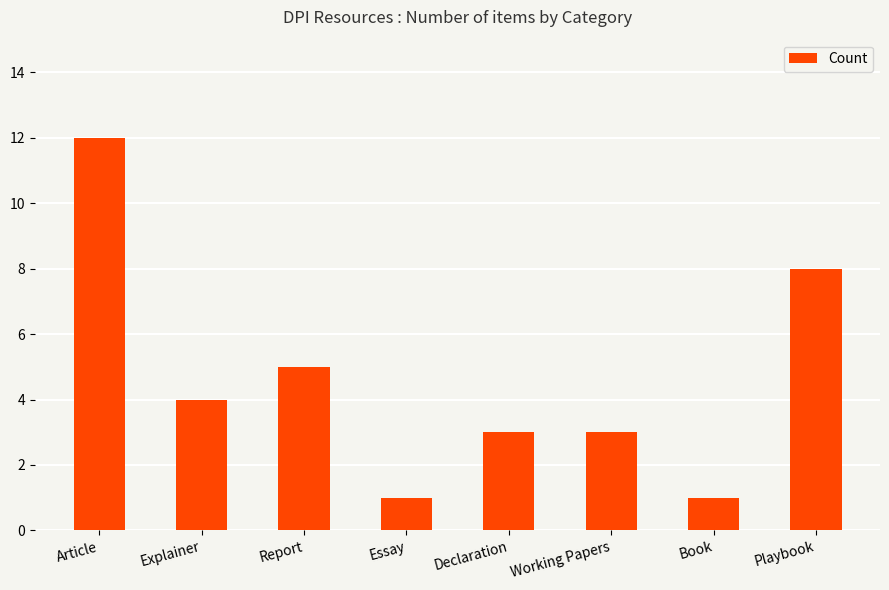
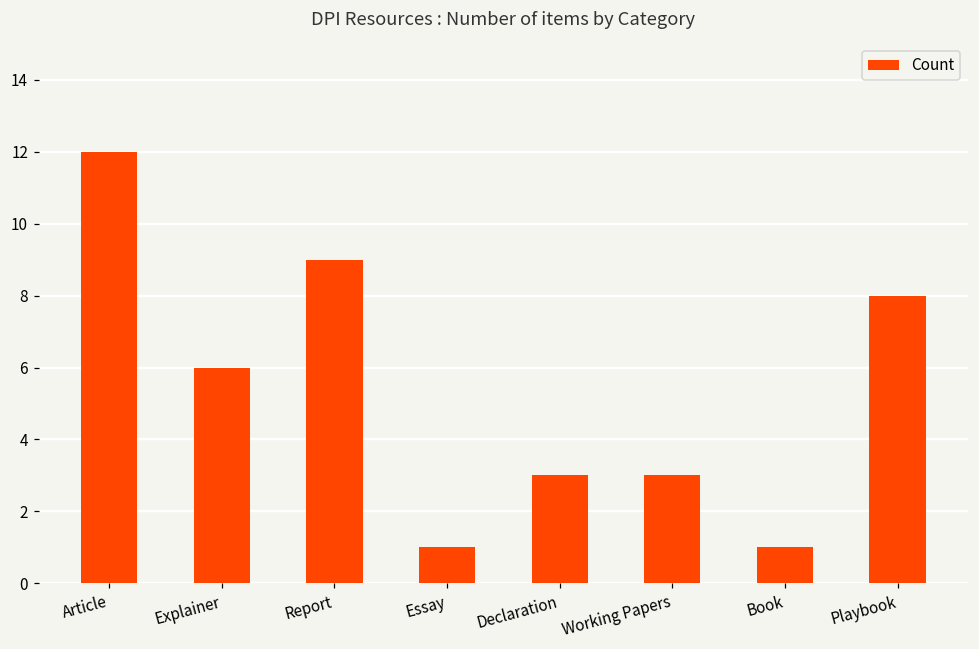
  {
    "Article": 12,
-   "Explainer": 4,
-   "Report": 5,
+   "Explainer": 6,
+   "Report": 9,
    "Essay": 1,
    "Declaration": 3,
    "Working Papers": 3,
    "Book": 1,
    "Playbook": 8
  }
